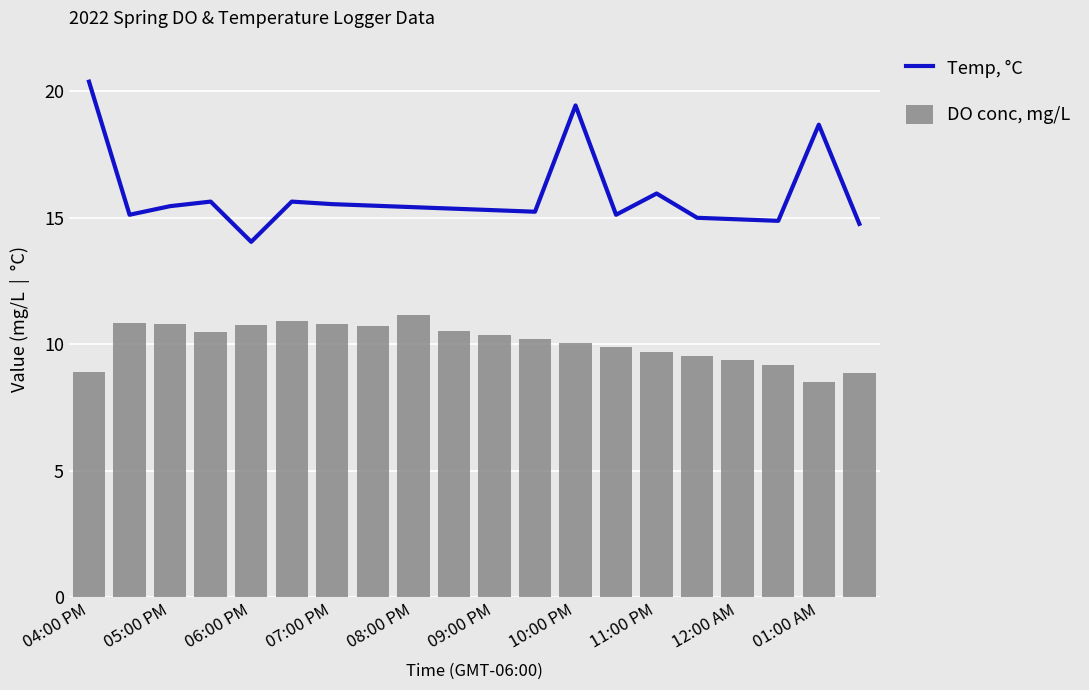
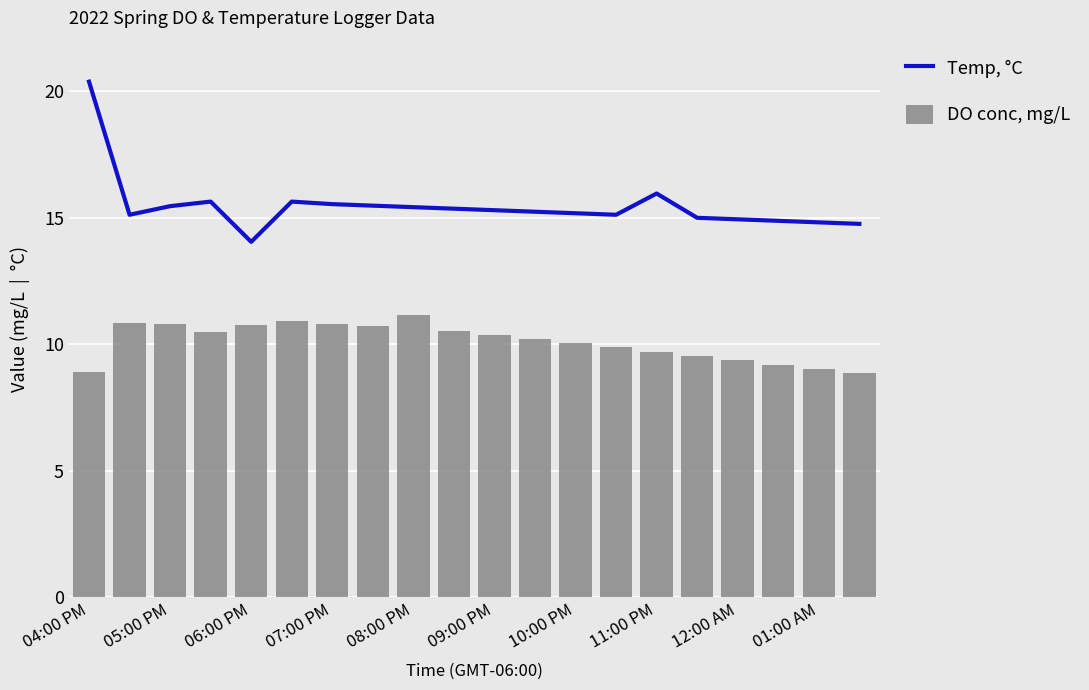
  {
    "Temp, °C": {
      "04:00 PM": 20.4,
      "05:00 PM": 15.5,
      "06:00 PM": 14.1,
      "07:00 PM": 15.5,
      "08:00 PM": 15.4,
      "09:00 PM": 15.3,
-     "10:00 PM": 19.4,
+     "10:00 PM": 15.2,
      "11:00 PM": 16.0,
      "12:00 AM": 14.9,
-     "01:00 AM": 18.7
+     "01:00 AM": 14.8
    },
    "DO conc, mg/L": {
      "04:00 PM": 8.9,
      "05:00 PM": 10.8,
      "06:00 PM": 10.8,
      "07:00 PM": 10.8,
      "08:00 PM": 11.2,
      "09:00 PM": 10.4,
      "10:00 PM": 10.1,
      "11:00 PM": 9.7,
      "12:00 AM": 9.4,
-     "01:00 AM": 8.5
+     "01:00 AM": 9.0
    }
  }
